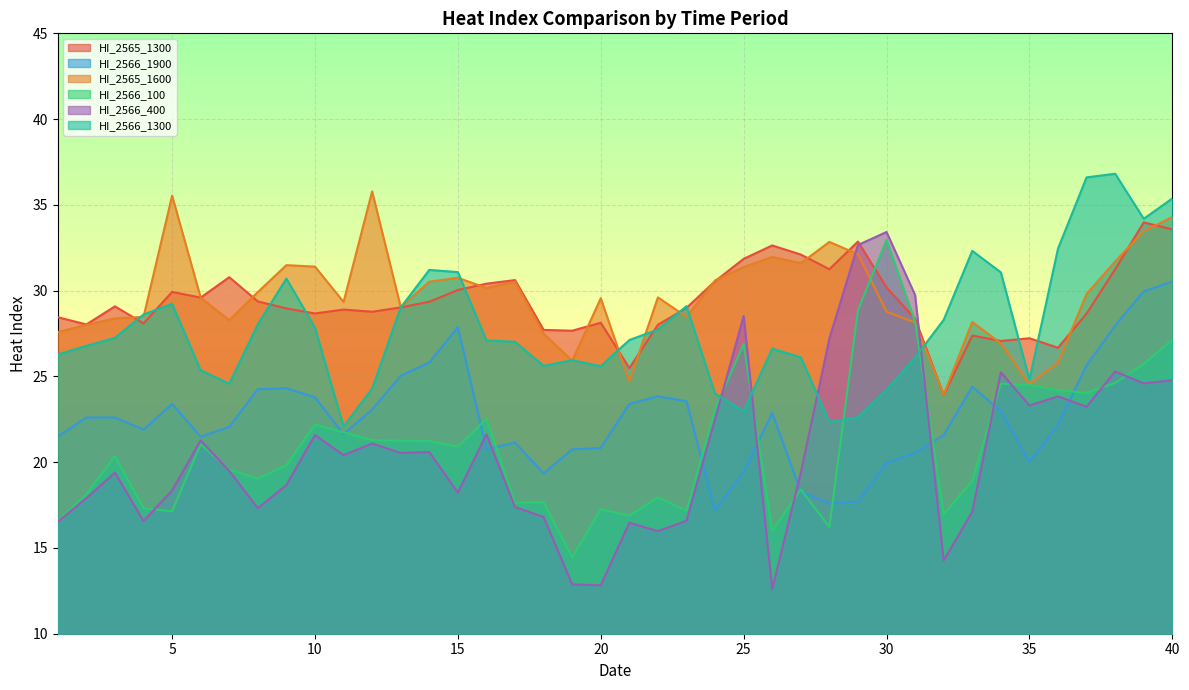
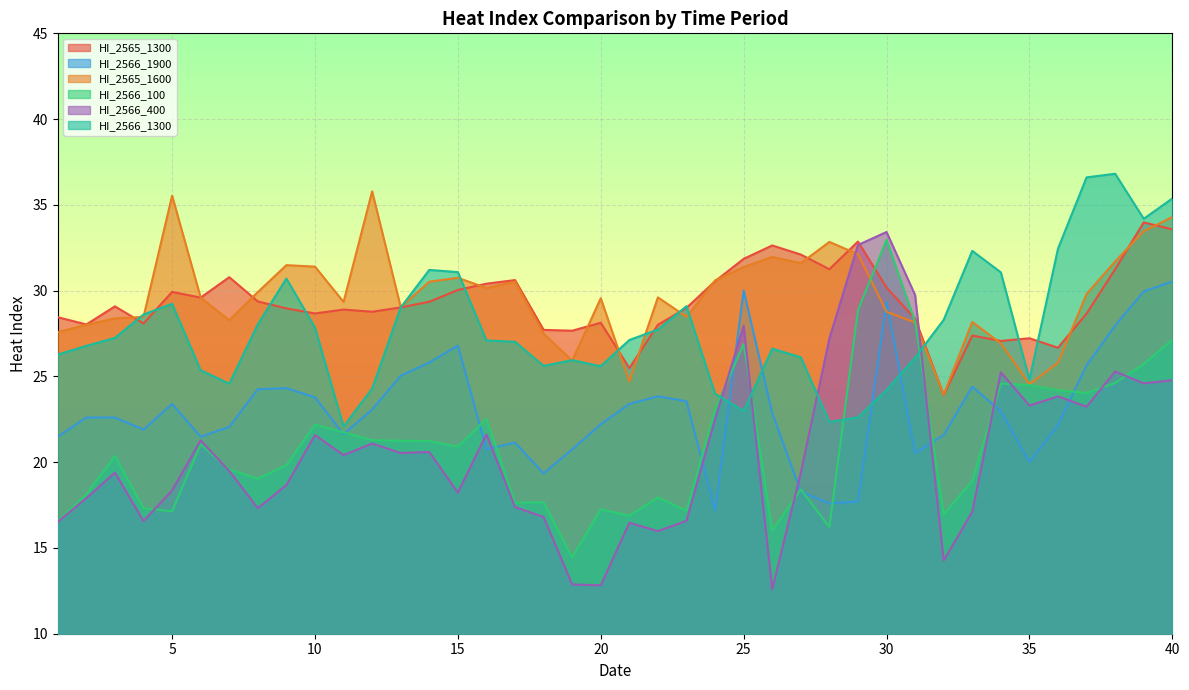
  {
    "HI_2566_1900": {
      "5": 23.4,
      "10": 23.8,
-     "15": 27.9,
-     "20": 20.8,
-     "25": 19.4,
-     "30": 19.9,
+     "15": 26.8,
+     "20": 22.2,
+     "25": 30.0,
+     "30": 29.3,
      "35": 20.0,
      "40": 30.5
    },
    "HI_2566_400": {
      "5": 18.4,
      "10": 21.6,
      "15": 18.2,
      "20": 12.8,
-     "25": 28.5,
+     "25": 27.9,
      "30": 33.4,
      "35": 23.3,
      "40": 24.8
    }
  }
